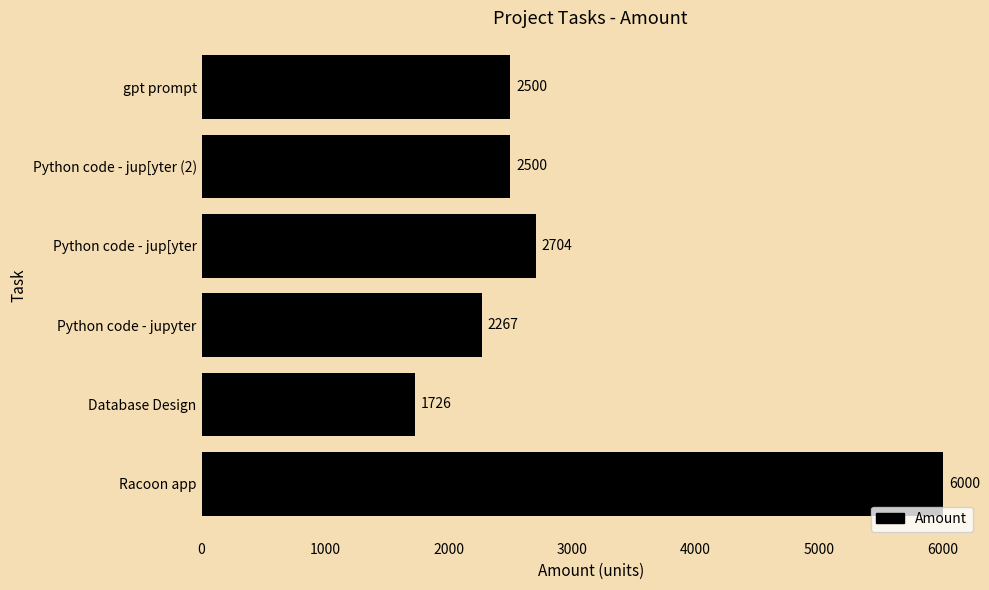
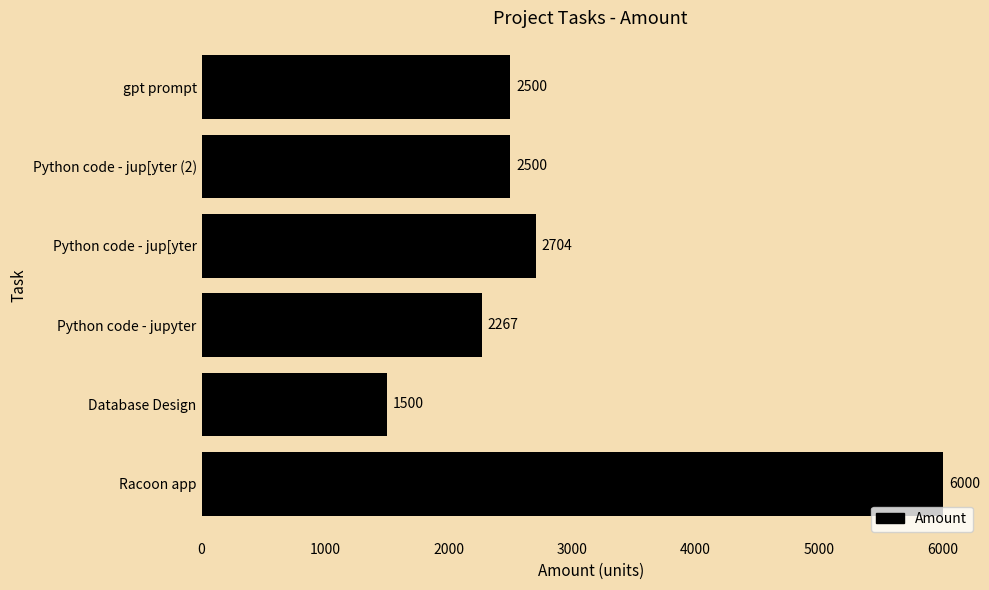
  {
    "gpt prompt": 2500,
    "Python code - jup[yter (2)": 2500,
    "Python code - jup[yter": 2704,
    "Python code - jupyter": 2267,
-   "Database Design": 1726,
+   "Database Design": 1500,
    "Racoon app": 6000
  }
